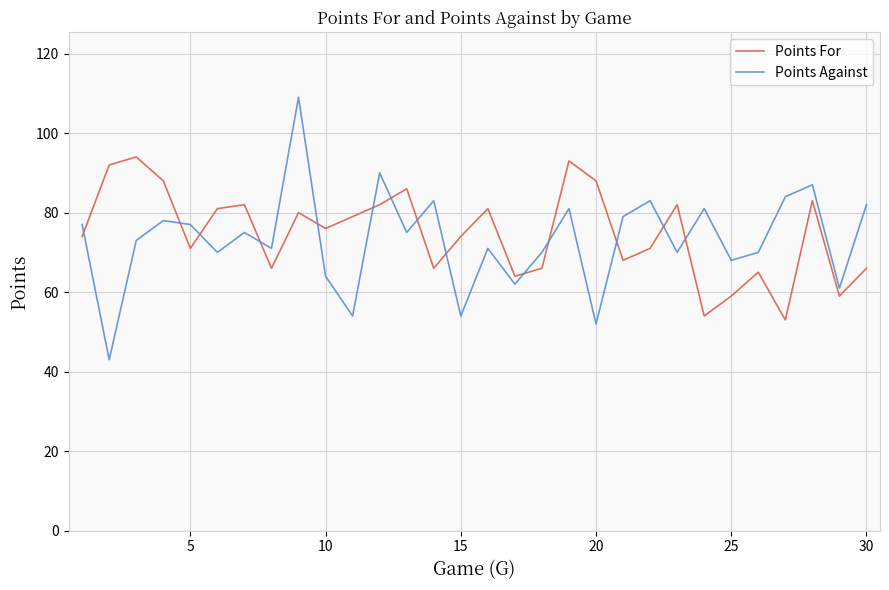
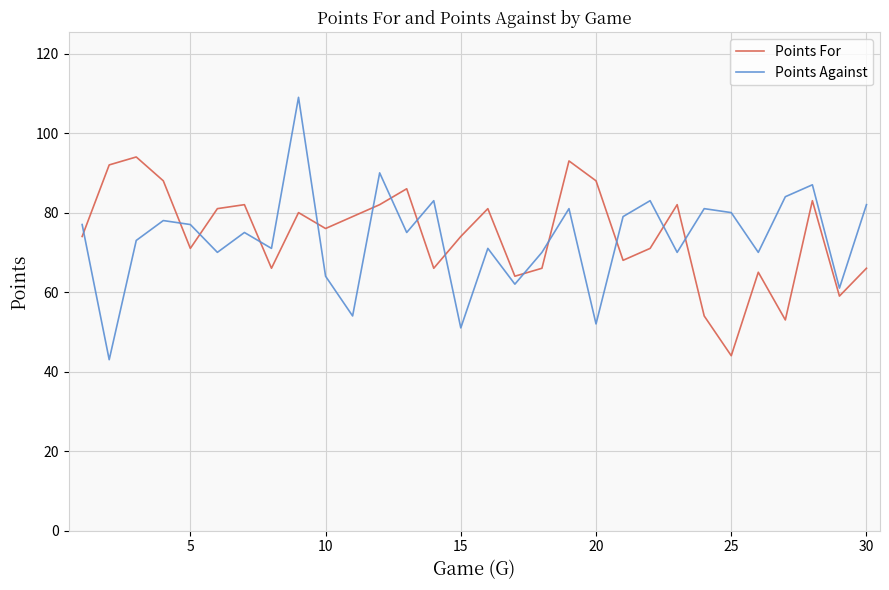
  {
    "Points For": {
      "5": 71,
      "10": 76,
      "15": 74,
      "20": 88,
-     "25": 59,
+     "25": 44,
      "30": 66
    },
    "Points Against": {
      "5": 77,
      "10": 64,
-     "15": 54,
+     "15": 51,
      "20": 52,
-     "25": 68,
+     "25": 80,
      "30": 82
    }
  }
